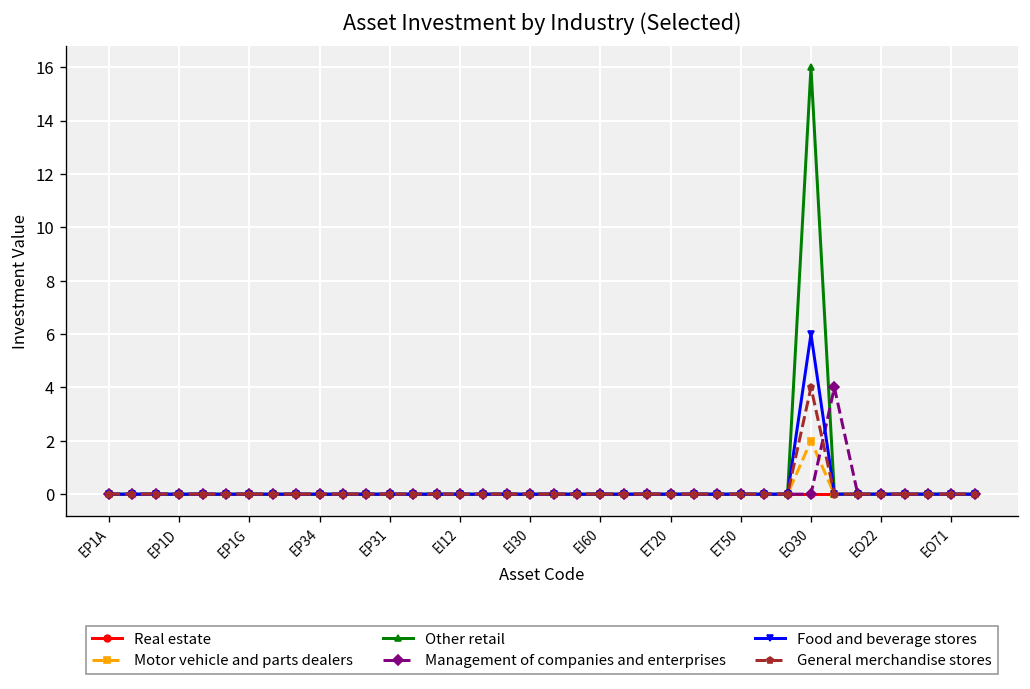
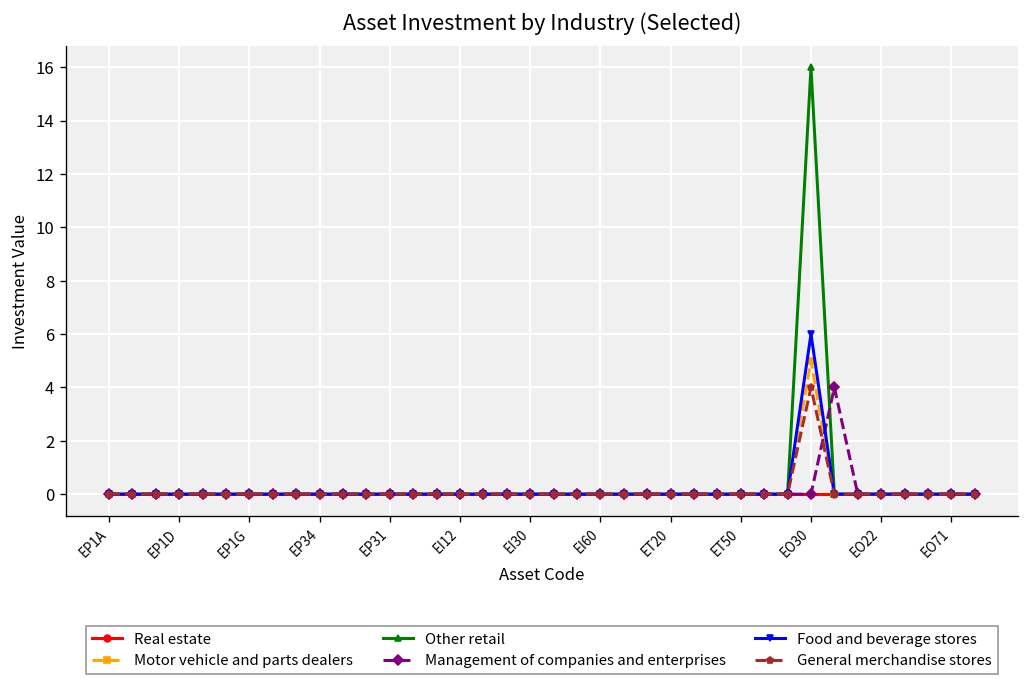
  {
    "Motor vehicle and parts dealers": {
-     "EO30": 2
+     "EO30": 5
    },
    "Other retail": {
      "EO30": 16
    },
    "Food and beverage stores": {
      "EO30": 6
    },
    "General merchandise stores": {
      "EO30": 4
    }
  }
